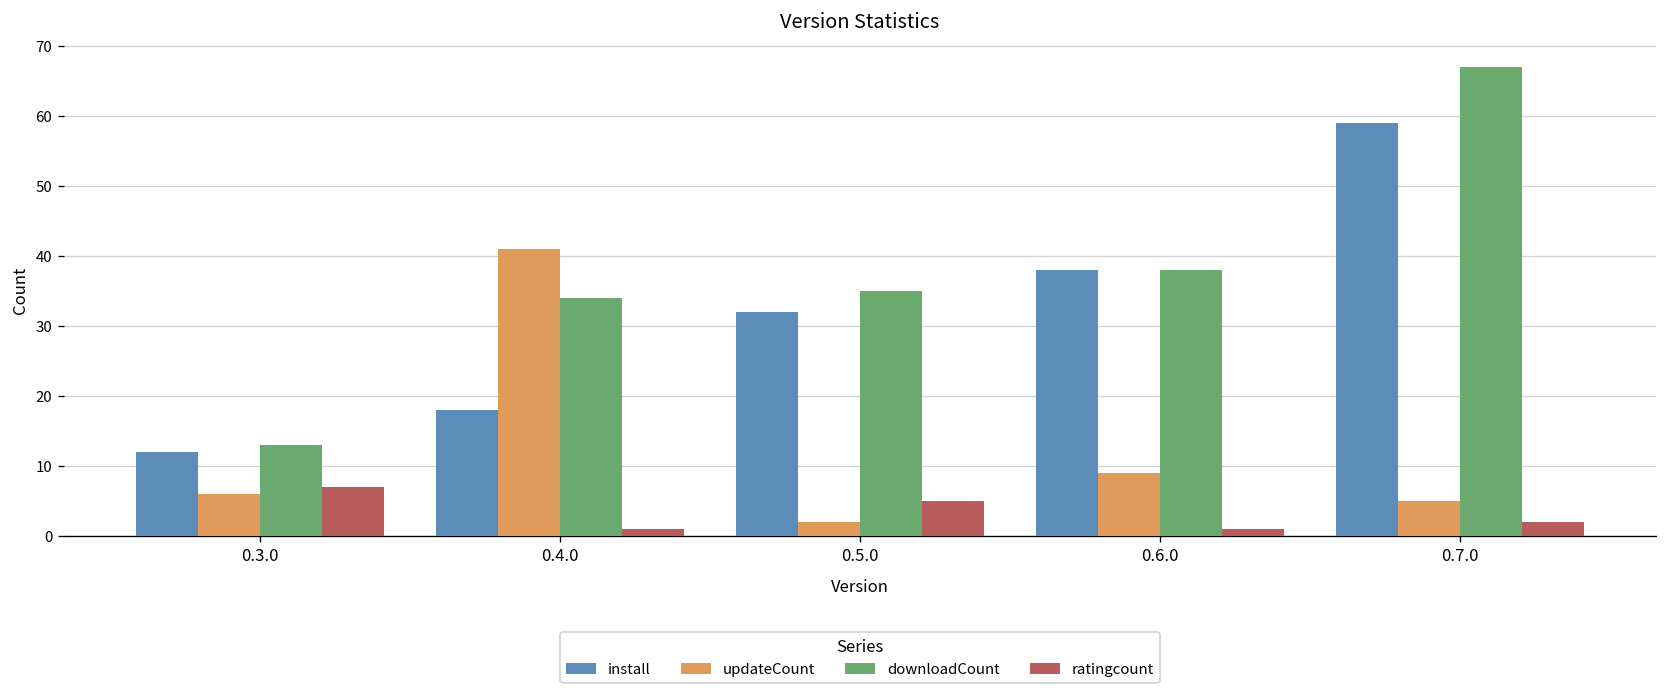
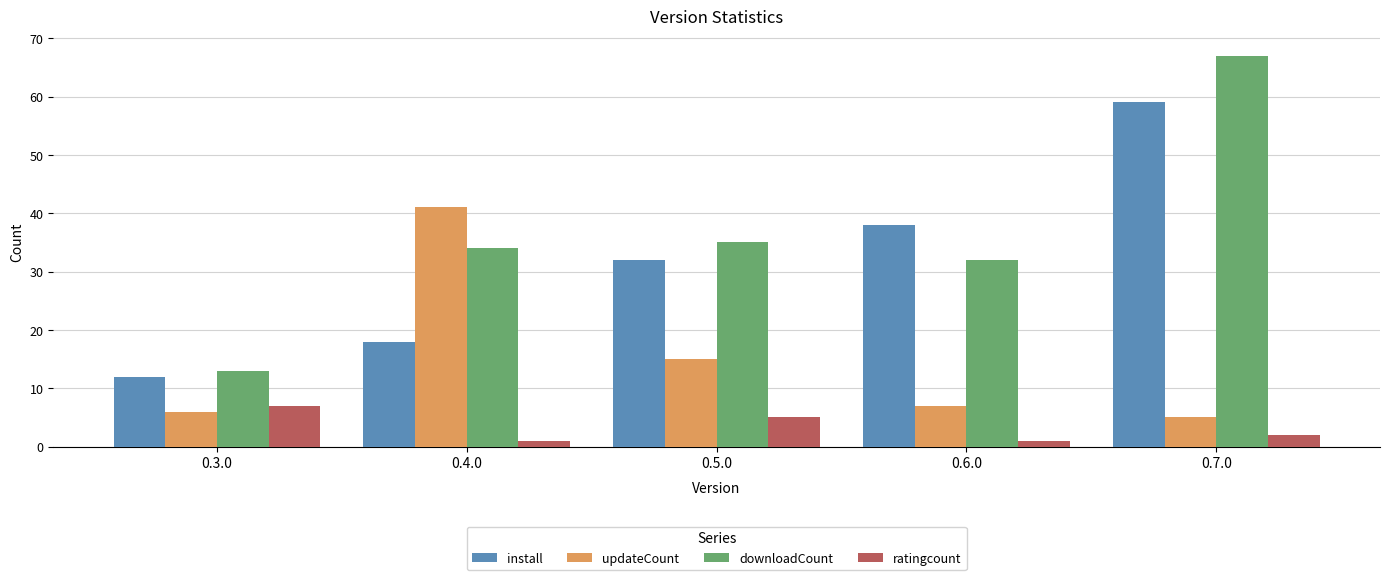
  {
    "install": {
      "0.3.0": 12,
      "0.4.0": 18,
      "0.5.0": 32,
      "0.6.0": 38,
      "0.7.0": 59
    },
    "updateCount": {
      "0.3.0": 6,
      "0.4.0": 41,
-     "0.5.0": 2,
-     "0.6.0": 9,
+     "0.5.0": 15,
+     "0.6.0": 7,
      "0.7.0": 5
    },
    "downloadCount": {
      "0.3.0": 13,
      "0.4.0": 34,
      "0.5.0": 35,
-     "0.6.0": 38,
+     "0.6.0": 32,
      "0.7.0": 67
    },
    "ratingcount": {
      "0.3.0": 7,
      "0.4.0": 1,
      "0.5.0": 5,
      "0.6.0": 1,
      "0.7.0": 2
    }
  }
